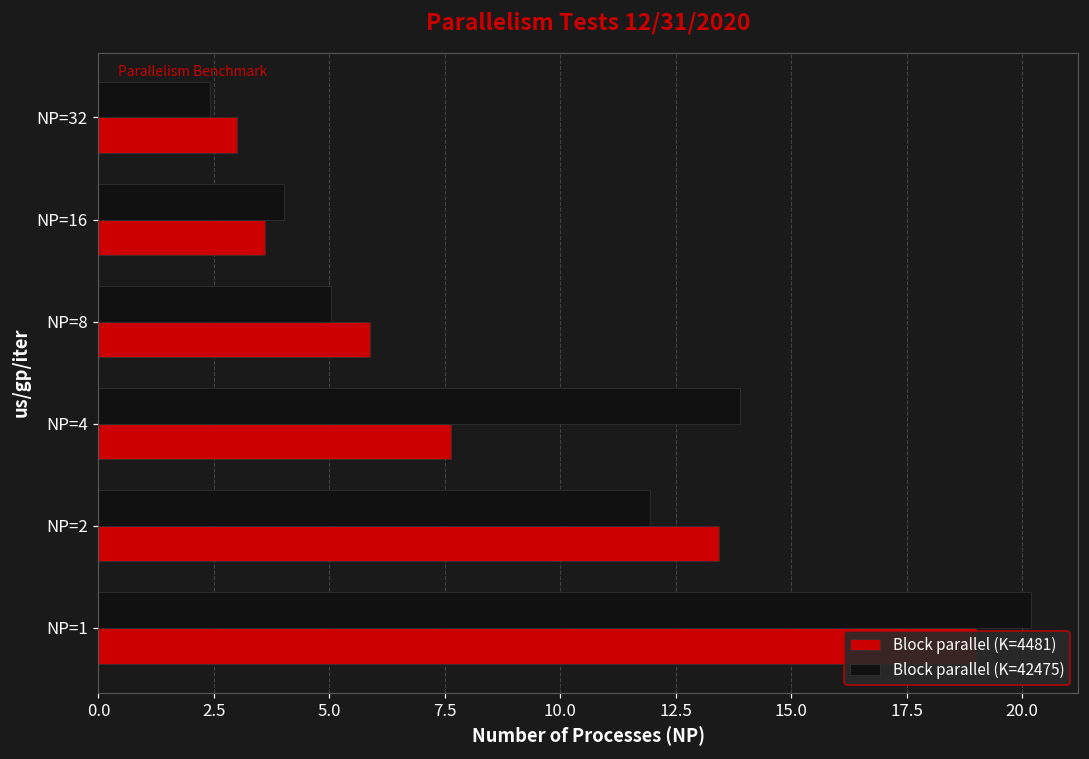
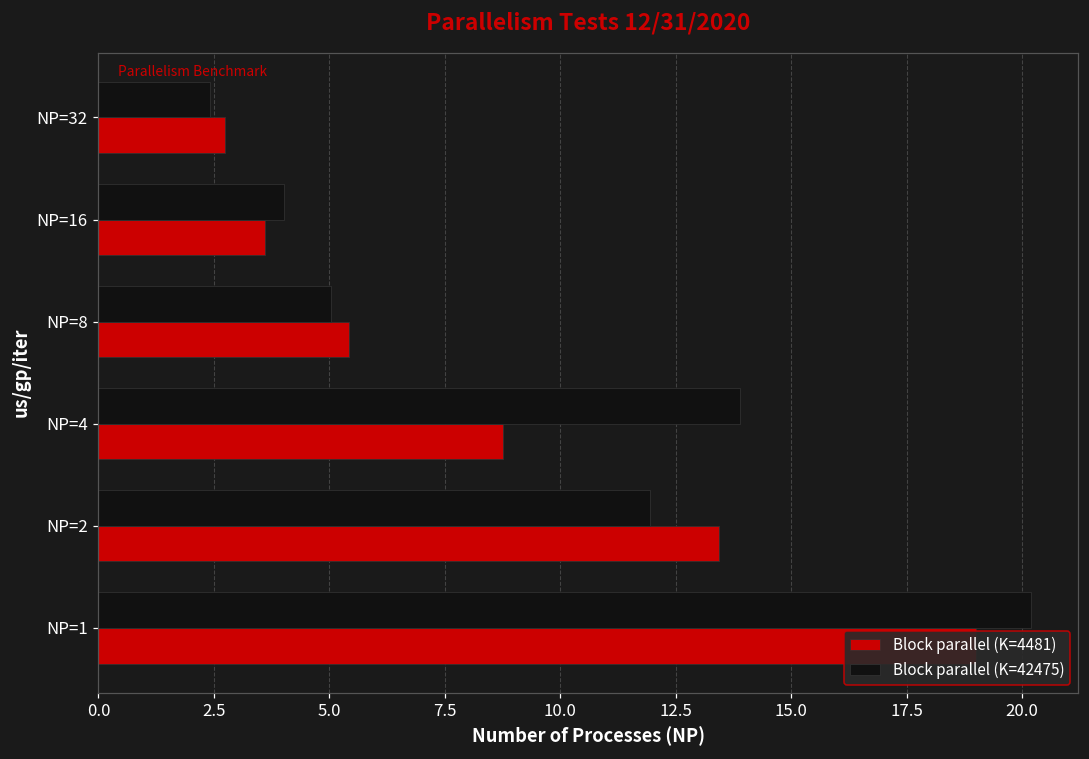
  {
    "Block parallel (K=4481)": {
-     "NP=32": 3.0,
+     "NP=32": 2.8,
      "NP=16": 3.6,
-     "NP=8": 5.9,
-     "NP=4": 7.6,
+     "NP=8": 5.4,
+     "NP=4": 8.8,
      "NP=2": 13.4
    },
    "Block parallel (K=42475)": {
      "NP=32": 2.4,
      "NP=16": 4.0,
      "NP=8": 5.0,
      "NP=4": 13.9,
      "NP=2": 11.9,
      "NP=1": 20.2
    }
  }
